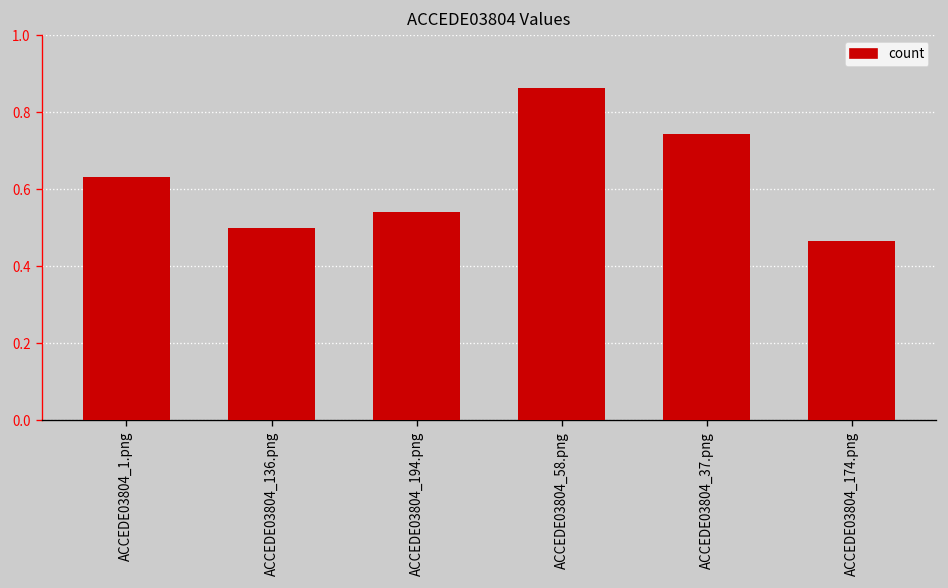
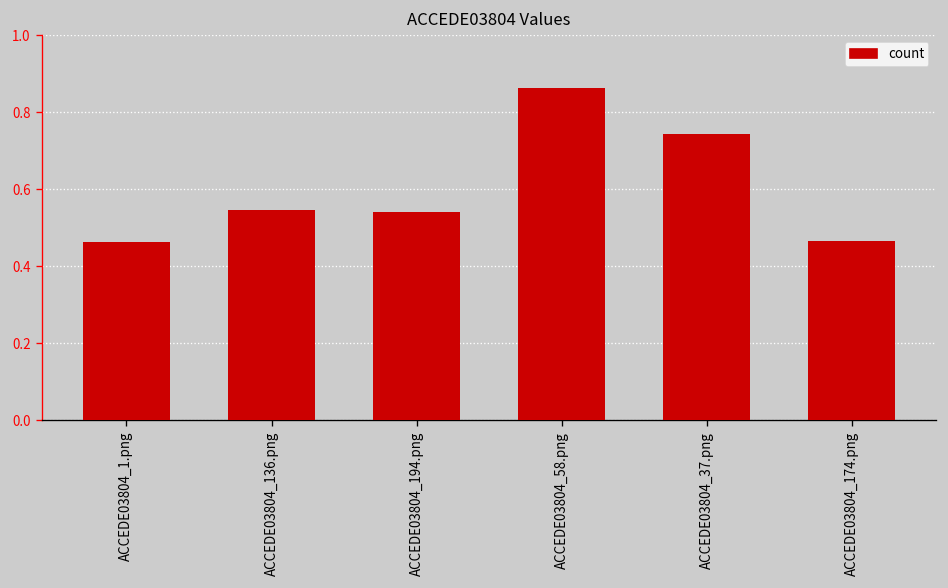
  {
-   "ACCEDE03804_1.png": 0.63,
-   "ACCEDE03804_136.png": 0.50,
+   "ACCEDE03804_1.png": 0.46,
+   "ACCEDE03804_136.png": 0.55,
    "ACCEDE03804_194.png": 0.54,
    "ACCEDE03804_58.png": 0.86,
    "ACCEDE03804_37.png": 0.74,
    "ACCEDE03804_174.png": 0.46
  }
